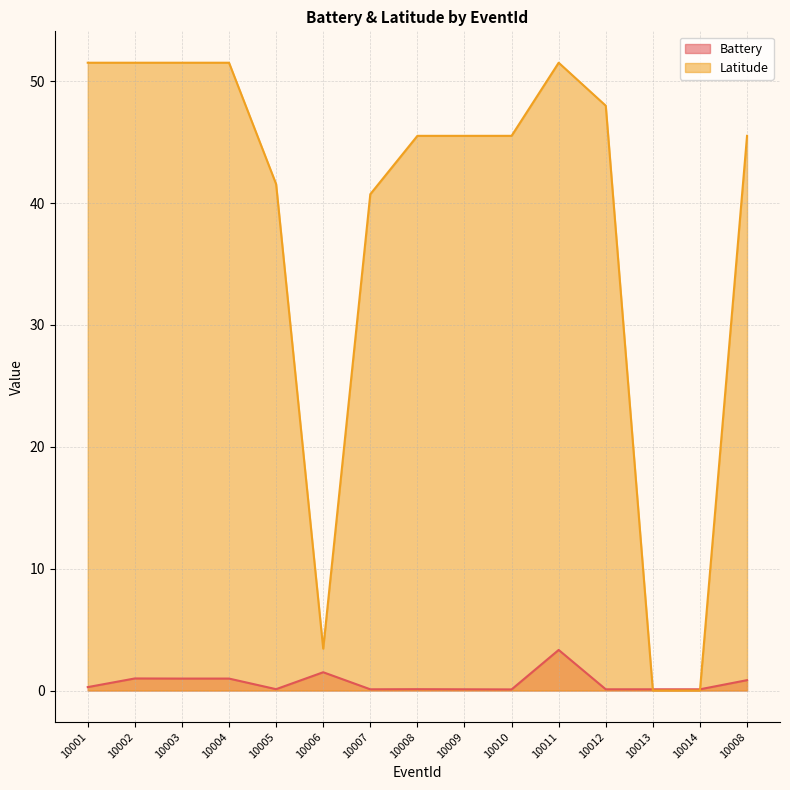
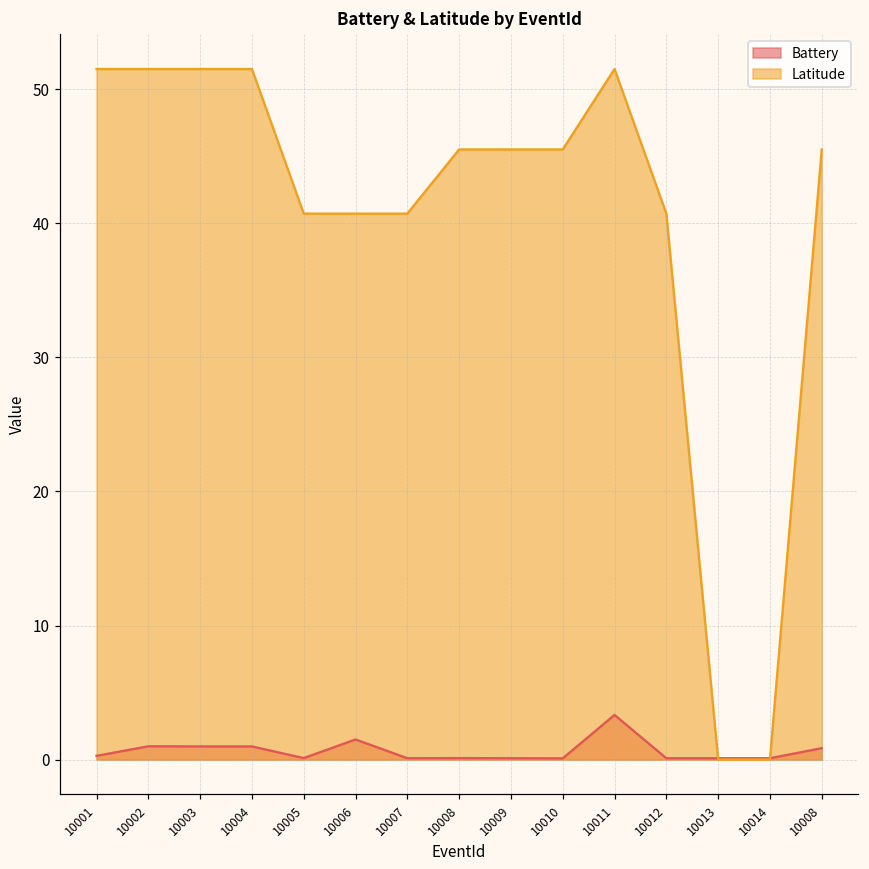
  {
    "Battery": {
      "10001": 0.3,
      "10002": 1.0,
      "10003": 1.0,
      "10004": 1.0,
      "10005": 0.1,
      "10006": 1.5,
      "10007": 0.1,
      "10009": 0.1,
      "10010": 0.1,
      "10011": 3.3,
      "10012": 0.1
    },
    "Latitude": {
      "10001": 51.5,
      "10002": 51.5,
      "10003": 51.5,
      "10004": 51.5,
-     "10005": 41.6,
-     "10006": 3.4,
+     "10005": 40.7,
+     "10006": 40.7,
      "10007": 40.7,
      "10009": 45.5,
      "10010": 45.5,
      "10011": 51.5,
-     "10012": 48.0
+     "10012": 40.7
    }
  }
